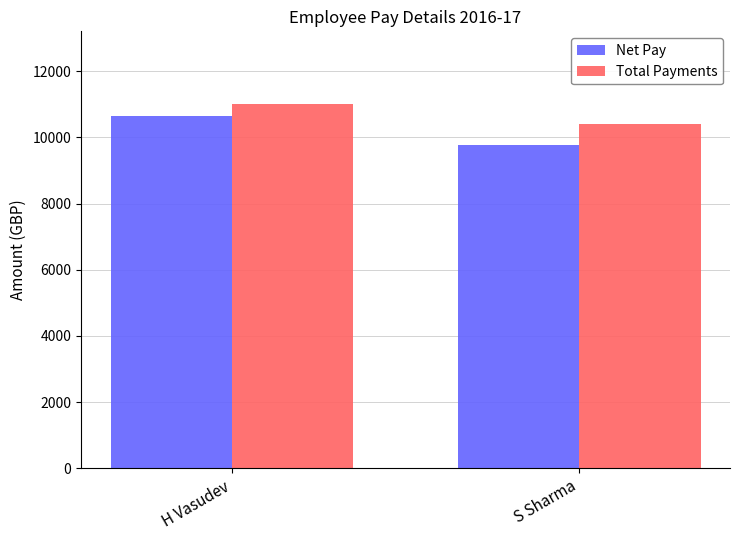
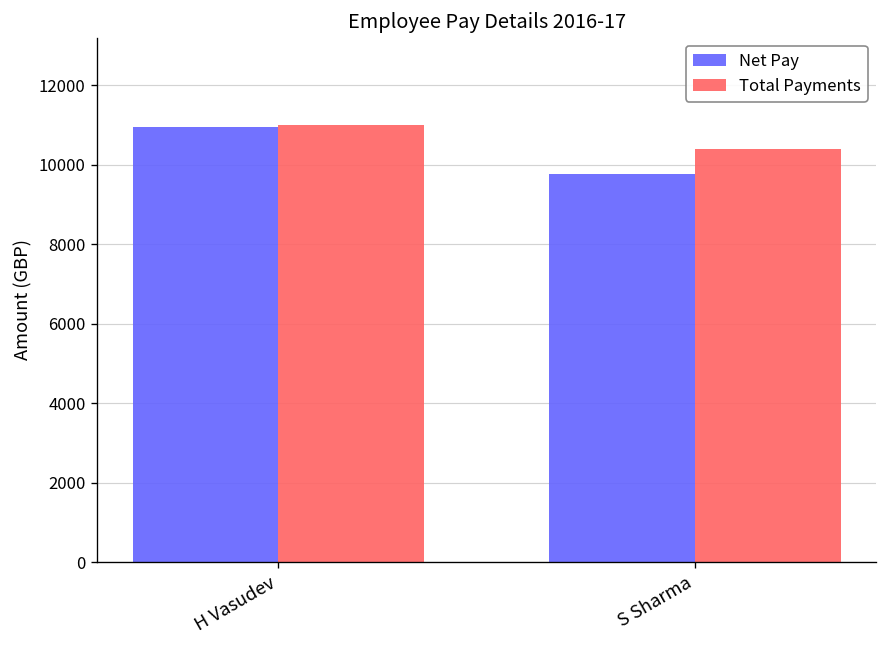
  {
    "Net Pay": {
-     "H Vasudev": 10600,
+     "H Vasudev": 10900,
      "S Sharma": 9800
    },
    "Total Payments": {
      "H Vasudev": 11000,
      "S Sharma": 10400
    }
  }
